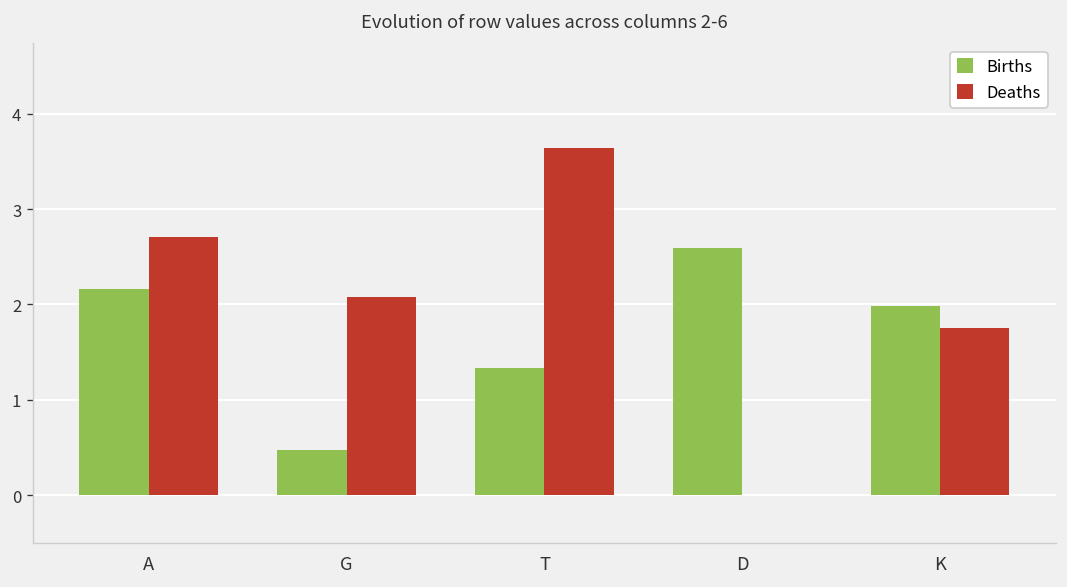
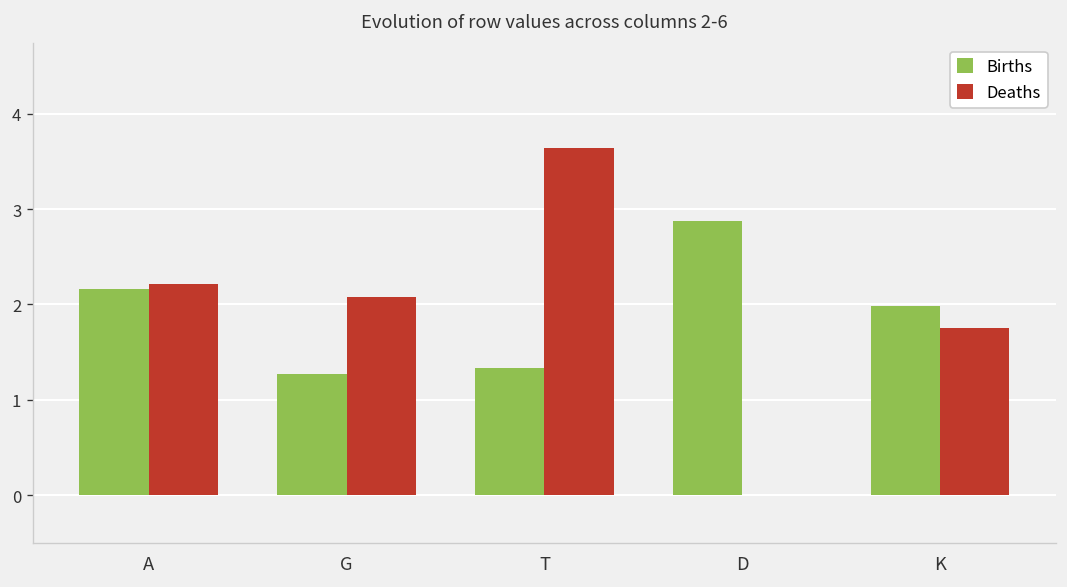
  {
    "Births": {
      "A": 2.2,
-     "G": 0.5,
+     "G": 1.3,
      "T": 1.3,
-     "D": 2.6,
+     "D": 2.9,
      "K": 2.0
    },
    "Deaths": {
-     "A": 2.7,
+     "A": 2.2,
      "G": 2.1,
      "T": 3.6,
      "D": 0.0,
      "K": 1.7
    }
  }
